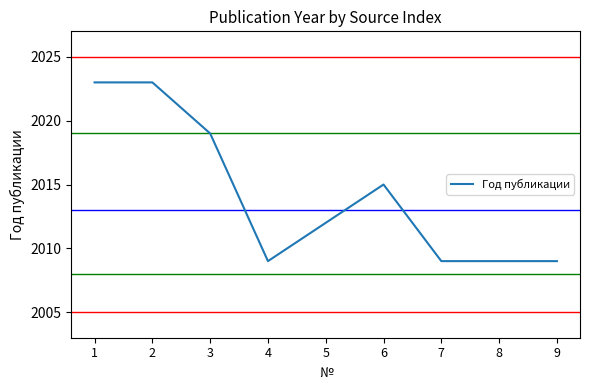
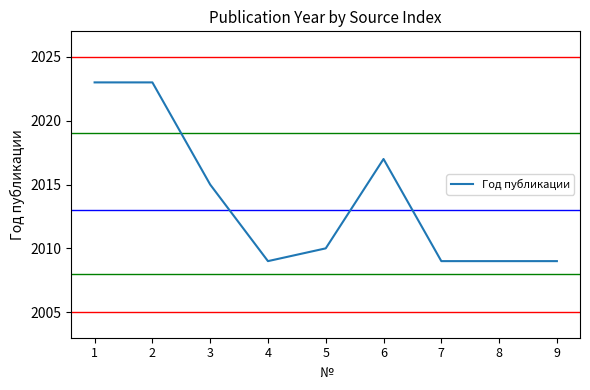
  {
    "1": 2023,
    "2": 2023,
-   "3": 2019,
+   "3": 2015,
    "4": 2009,
-   "5": 2012,
-   "6": 2015,
+   "5": 2010,
+   "6": 2017,
    "7": 2009,
    "8": 2009,
    "9": 2009
  }
